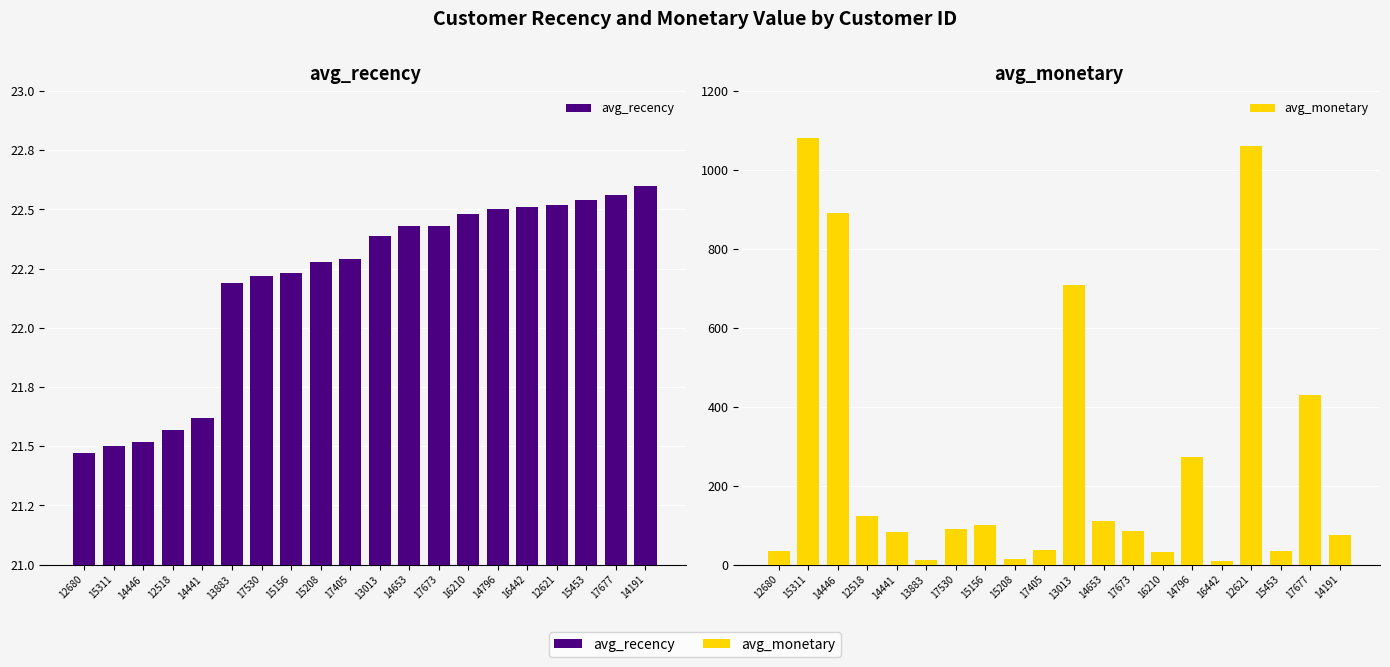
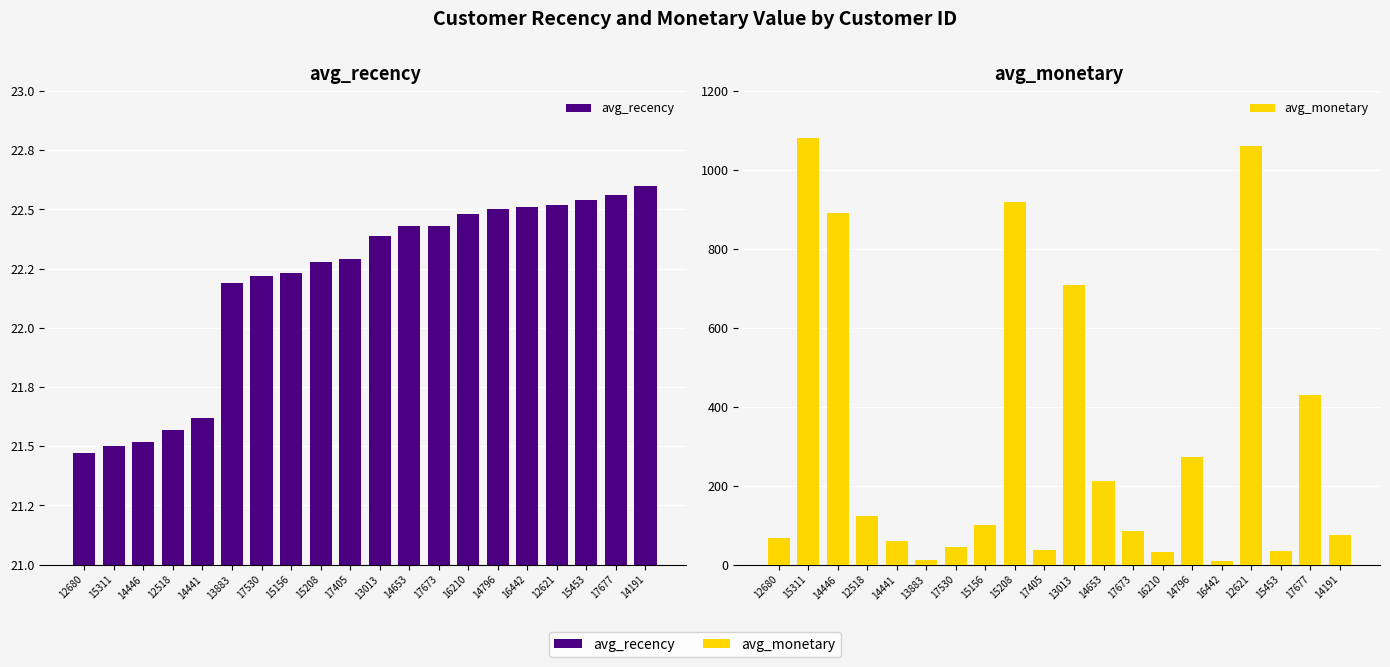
  {
    "avg_monetary": {
-     "12680": 30,
+     "12680": 70,
      "15311": 1080,
      "14446": 890,
      "12518": 120,
-     "14441": 80,
+     "14441": 60,
      "13883": 10,
-     "17530": 90,
+     "17530": 40,
      "15156": 100,
-     "15208": 20,
+     "15208": 920,
      "17405": 40,
      "13013": 710,
-     "14653": 110,
+     "14653": 210,
      "17673": 90,
      "16210": 30,
      "14796": 270,
      "16442": 10,
      "12621": 1060,
      "15453": 30,
      "17677": 430,
      "14191": 70
    }
  }
